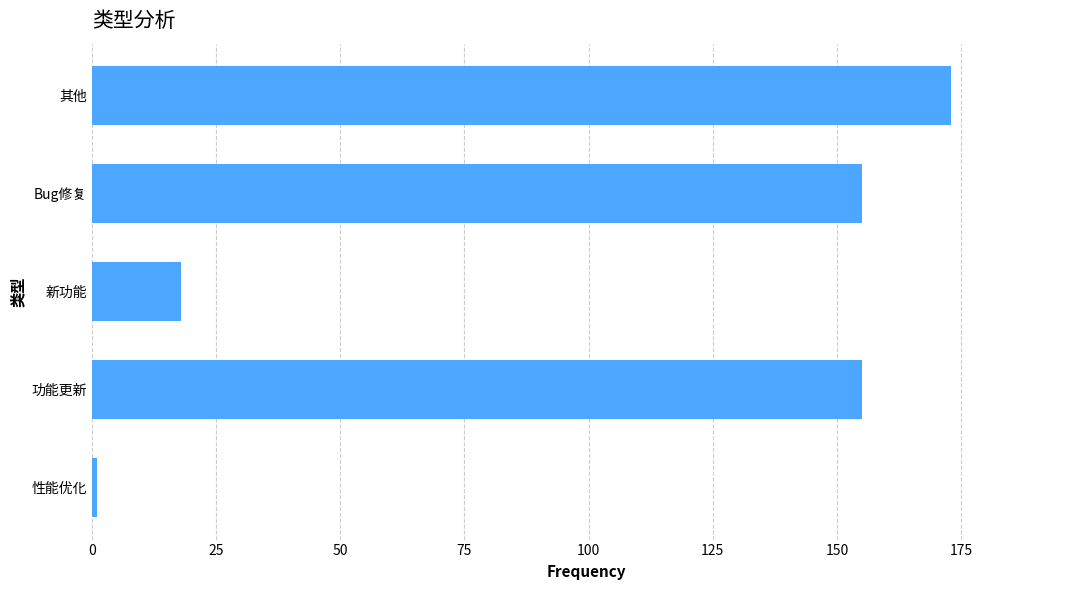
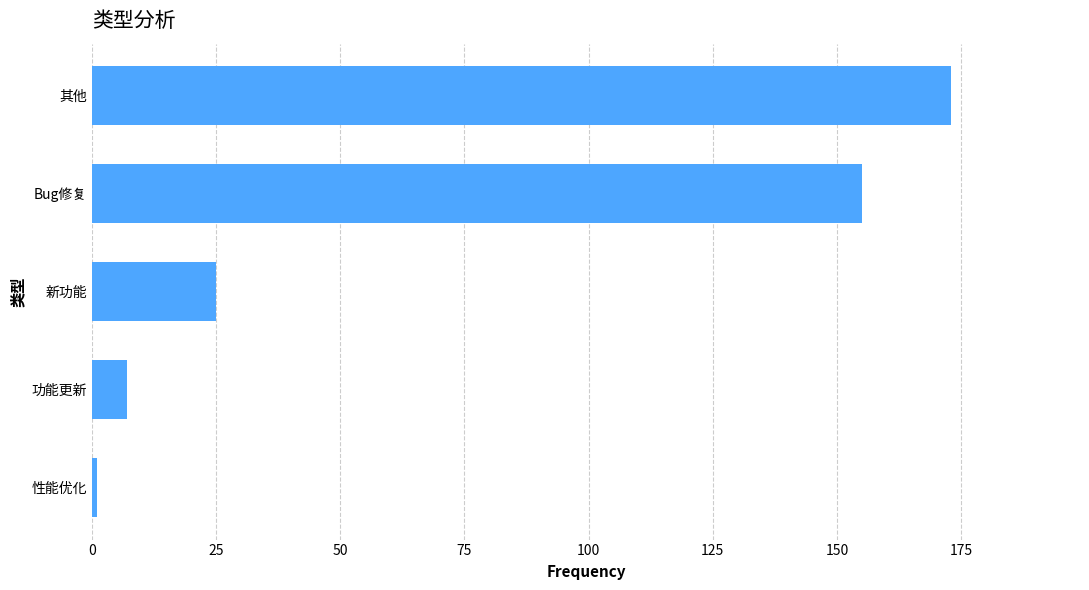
  {
    "其他": 173,
    "Bug修复": 155,
-   "新功能": 18,
-   "功能更新": 155,
+   "新功能": 25,
+   "功能更新": 7,
    "性能优化": 1
  }
